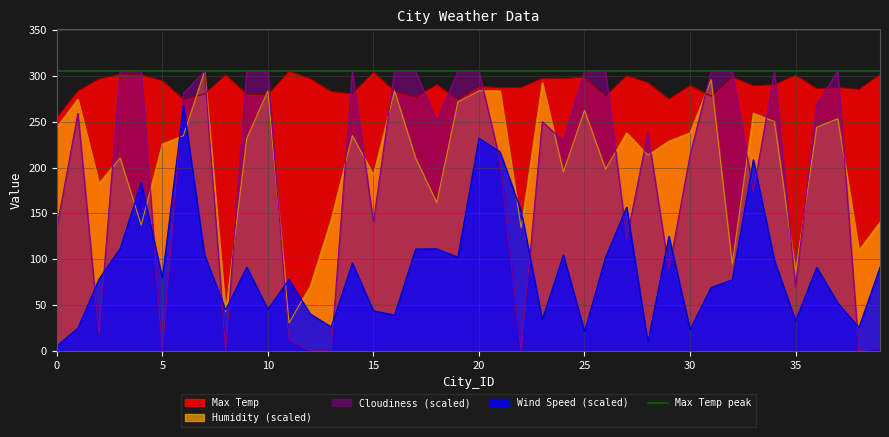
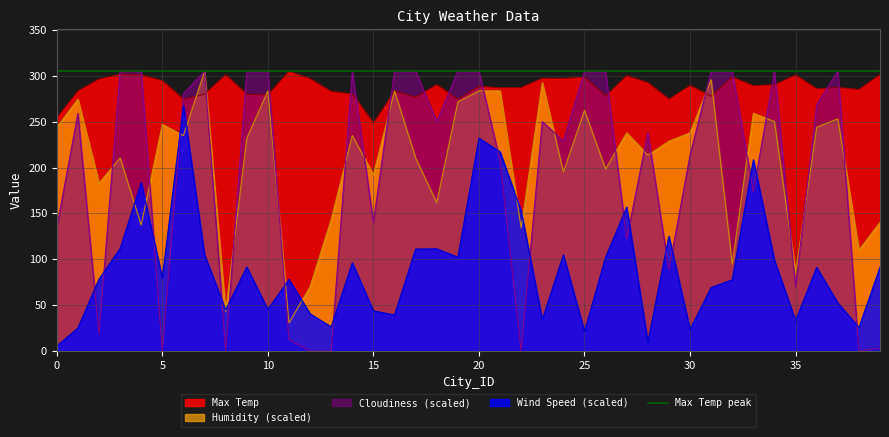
  {
    "Max Temp": {
      "0": 250,
      "5": 290,
      "10": 280,
-     "15": 300,
+     "15": 250,
      "20": 290,
      "25": 300,
      "30": 290,
      "35": 300
    },
    "Humidity (scaled)": {
      "0": 240,
-     "5": 230,
+     "5": 250,
      "10": 280,
      "15": 190,
      "20": 280,
      "25": 260,
      "30": 240,
      "35": 90
    },
    "Cloudiness (scaled)": {
      "0": 130,
      "5": 0,
      "10": 300,
      "15": 140,
      "20": 300,
      "25": 300,
      "30": 210,
      "35": 70
    },
    "Wind Speed (scaled)": {
      "0": 10,
      "5": 80,
      "10": 50,
      "15": 40,
      "20": 230,
      "25": 20,
      "30": 20,
      "35": 30
    }
  }
